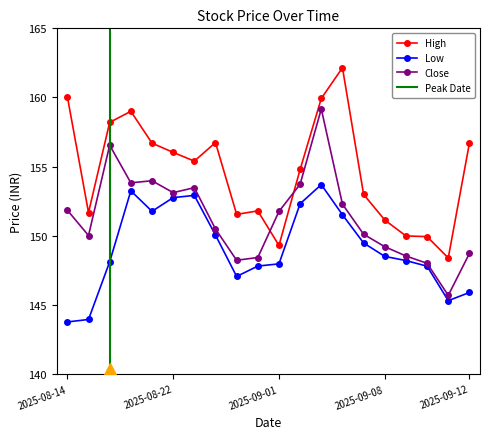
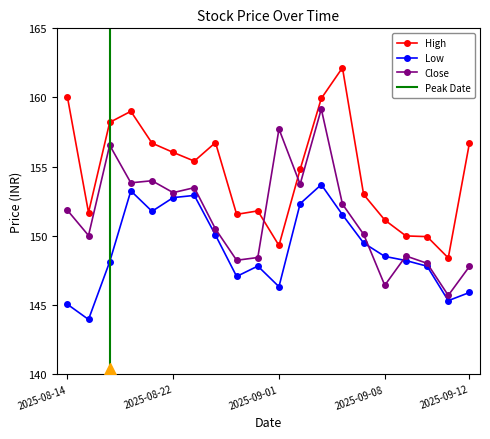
  {
    "High": {
      "2025-08-14": 160.1,
      "2025-08-22": 156.0,
      "2025-09-01": 149.3,
      "2025-09-08": 151.1,
      "2025-09-12": 156.7
    },
    "Low": {
-     "2025-08-14": 143.8,
+     "2025-08-14": 145.1,
      "2025-08-22": 152.8,
-     "2025-09-01": 148.0,
+     "2025-09-01": 146.3,
      "2025-09-08": 148.5,
      "2025-09-12": 145.9
    },
    "Close": {
      "2025-08-14": 151.9,
      "2025-08-22": 153.1,
-     "2025-09-01": 151.8,
-     "2025-09-08": 149.2,
-     "2025-09-12": 148.7
+     "2025-09-01": 157.7,
+     "2025-09-08": 146.4,
+     "2025-09-12": 147.8
    }
  }
